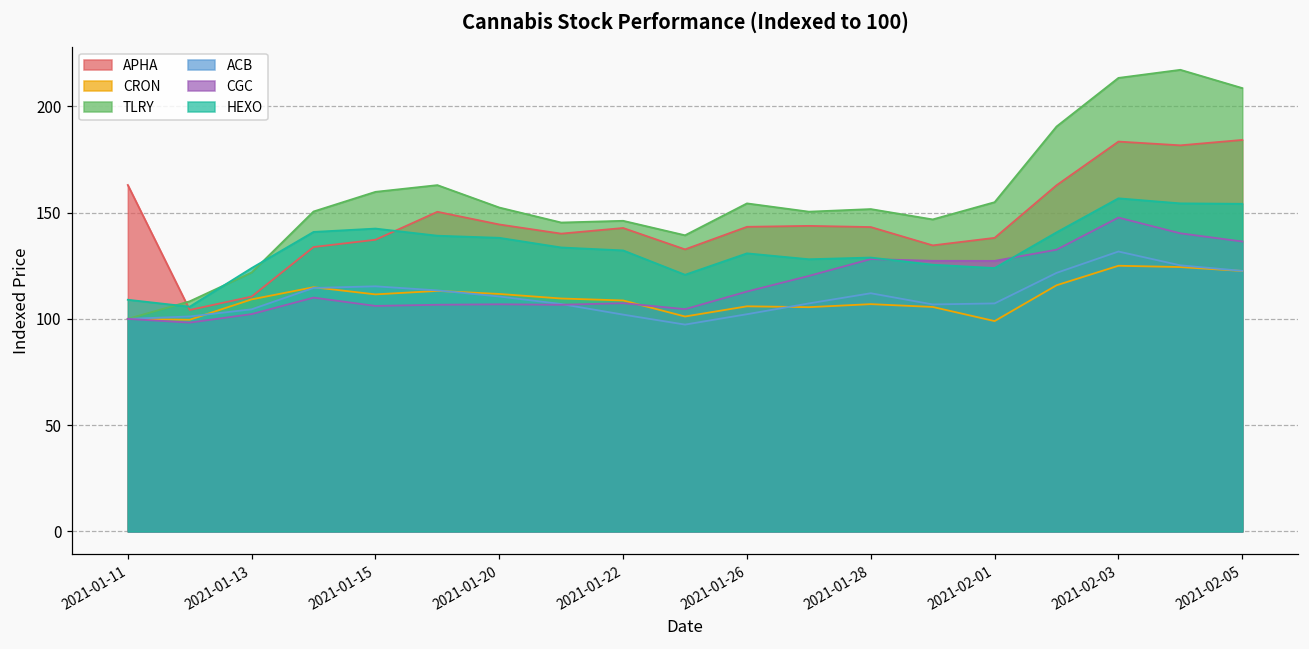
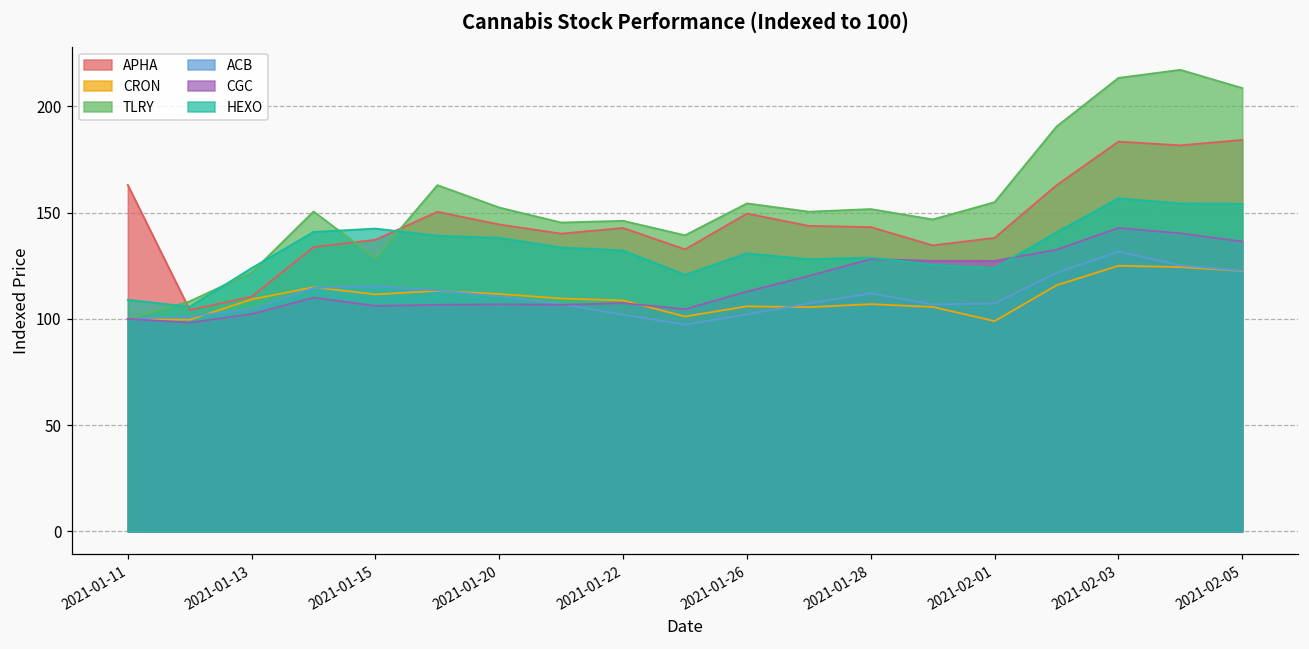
  {
    "APHA": {
      "2021-01-11": 163,
      "2021-01-13": 110,
      "2021-01-15": 137,
      "2021-01-20": 144,
      "2021-01-22": 143,
-     "2021-01-26": 143,
+     "2021-01-26": 150,
      "2021-01-28": 143,
      "2021-02-01": 138,
      "2021-02-03": 183,
      "2021-02-05": 184
    },
    "CRON": {
      "2021-01-13": 109,
      "2021-01-15": 112,
      "2021-01-26": 106,
      "2021-01-28": 107,
      "2021-02-01": 99,
      "2021-02-03": 125
    },
    "TLRY": {
      "2021-01-13": 122,
-     "2021-01-15": 160,
+     "2021-01-15": 129,
      "2021-01-20": 152,
      "2021-01-22": 146,
      "2021-01-26": 154,
      "2021-01-28": 152,
      "2021-02-01": 155,
      "2021-02-03": 213,
      "2021-02-05": 209
    },
    "ACB": {
      "2021-01-13": 105,
      "2021-01-15": 115,
      "2021-01-22": 102,
      "2021-01-26": 102,
      "2021-01-28": 112,
      "2021-02-01": 107,
      "2021-02-03": 132
    },
    "CGC": {
      "2021-01-13": 102,
      "2021-01-15": 106,
      "2021-01-20": 107,
      "2021-01-26": 113,
      "2021-02-01": 127,
-     "2021-02-03": 148,
+     "2021-02-03": 143,
      "2021-02-05": 136
    },
    "HEXO": {
      "2021-01-11": 109,
      "2021-01-13": 124,
      "2021-01-15": 142,
      "2021-01-20": 138,
      "2021-01-22": 132,
      "2021-01-26": 131,
      "2021-02-01": 124,
      "2021-02-03": 157,
      "2021-02-05": 154
    }
  }
